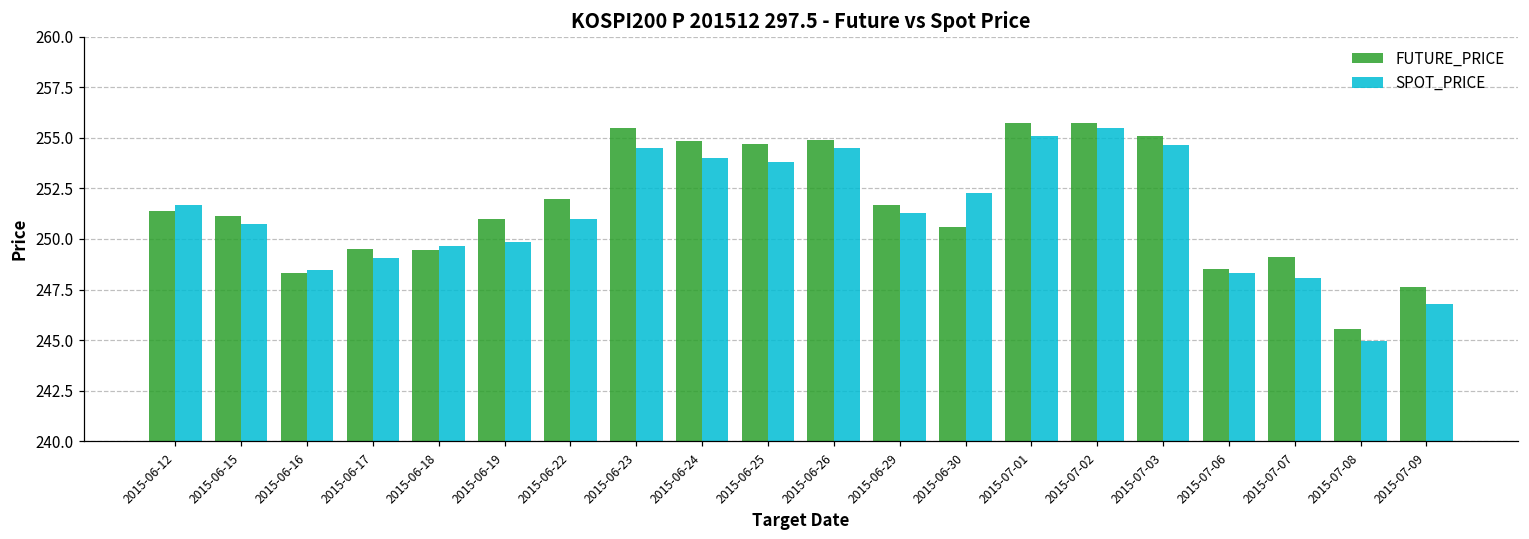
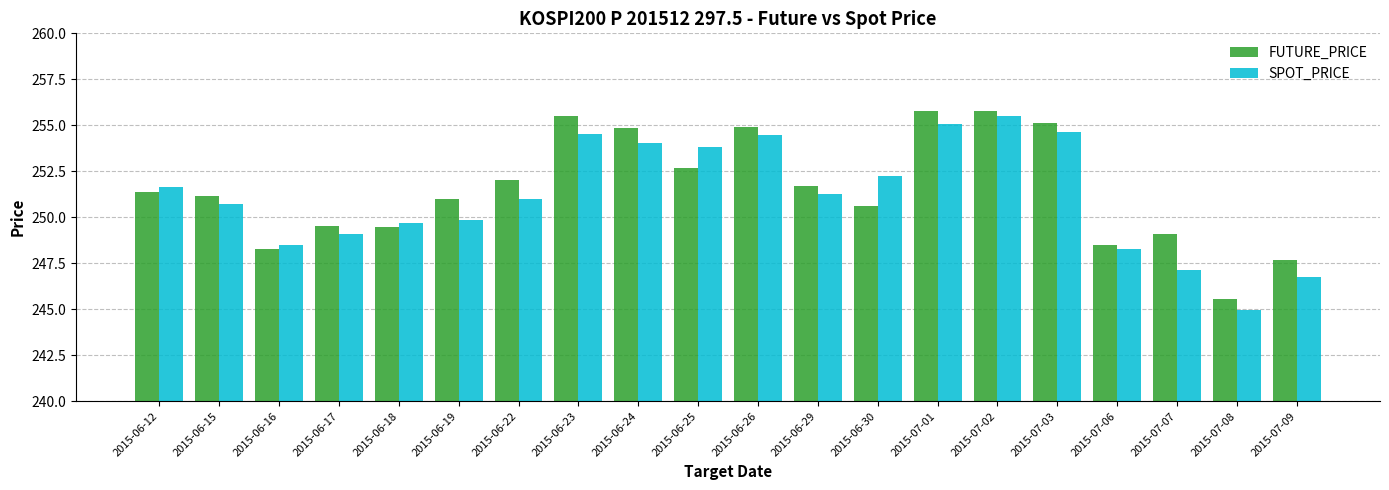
  {
    "FUTURE_PRICE": {
      "2015-06-12": 251.4,
      "2015-06-15": 251.2,
      "2015-06-16": 248.3,
      "2015-06-17": 249.5,
      "2015-06-18": 249.5,
      "2015-06-19": 251.0,
      "2015-06-22": 252.0,
      "2015-06-23": 255.5,
      "2015-06-24": 254.9,
-     "2015-06-25": 254.7,
+     "2015-06-25": 252.7,
      "2015-06-26": 254.9,
      "2015-06-29": 251.7,
      "2015-06-30": 250.6,
      "2015-07-01": 255.8,
      "2015-07-02": 255.8,
      "2015-07-03": 255.1,
      "2015-07-06": 248.5,
      "2015-07-07": 249.1,
      "2015-07-08": 245.6,
      "2015-07-09": 247.7
    },
    "SPOT_PRICE": {
      "2015-06-12": 251.7,
      "2015-06-15": 250.7,
      "2015-06-16": 248.5,
      "2015-06-17": 249.1,
      "2015-06-18": 249.7,
      "2015-06-19": 249.8,
      "2015-06-22": 251.0,
      "2015-06-23": 254.5,
      "2015-06-24": 254.0,
      "2015-06-25": 253.8,
      "2015-06-26": 254.5,
      "2015-06-29": 251.3,
      "2015-06-30": 252.3,
      "2015-07-01": 255.1,
      "2015-07-02": 255.5,
      "2015-07-03": 254.7,
      "2015-07-06": 248.3,
-     "2015-07-07": 248.1,
+     "2015-07-07": 247.1,
      "2015-07-08": 244.9,
      "2015-07-09": 246.8
    }
  }
